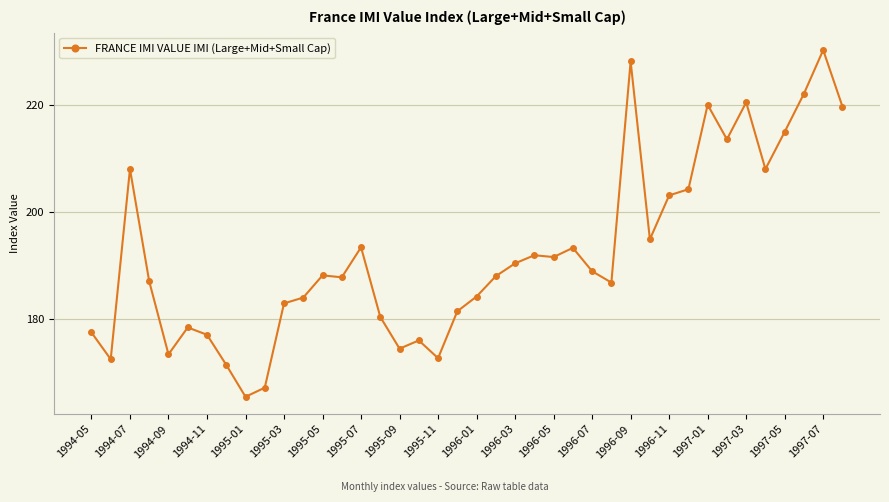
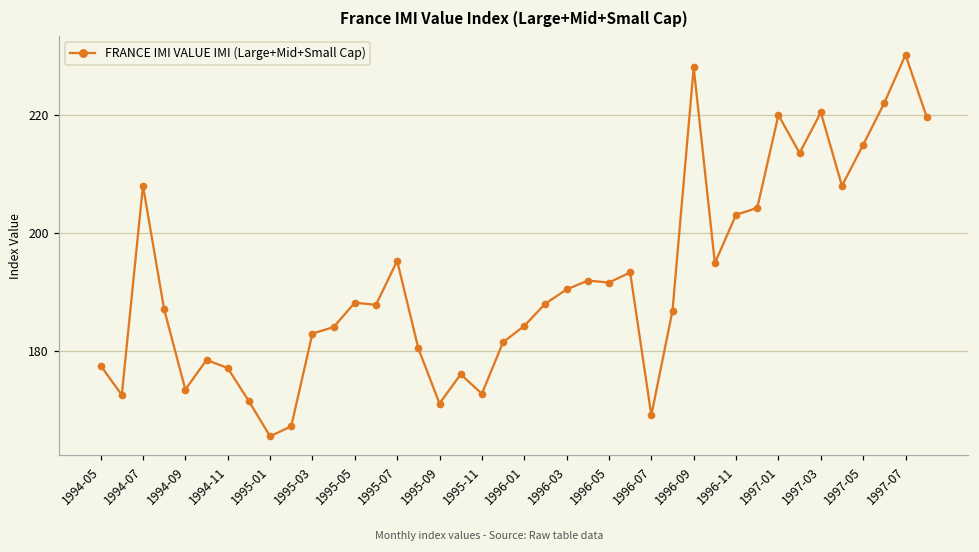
  {
    "1994-05": 178,
    "1994-07": 208,
    "1994-09": 173,
    "1994-11": 177,
    "1995-01": 166,
    "1995-03": 183,
    "1995-05": 188,
-   "1995-07": 193,
-   "1995-09": 175,
+   "1995-07": 195,
+   "1995-09": 171,
    "1995-11": 173,
    "1996-01": 184,
    "1996-03": 190,
    "1996-05": 192,
-   "1996-07": 189,
+   "1996-07": 169,
    "1996-09": 228,
    "1996-11": 203,
    "1997-01": 220,
    "1997-03": 220,
    "1997-05": 215,
    "1997-07": 230
  }
